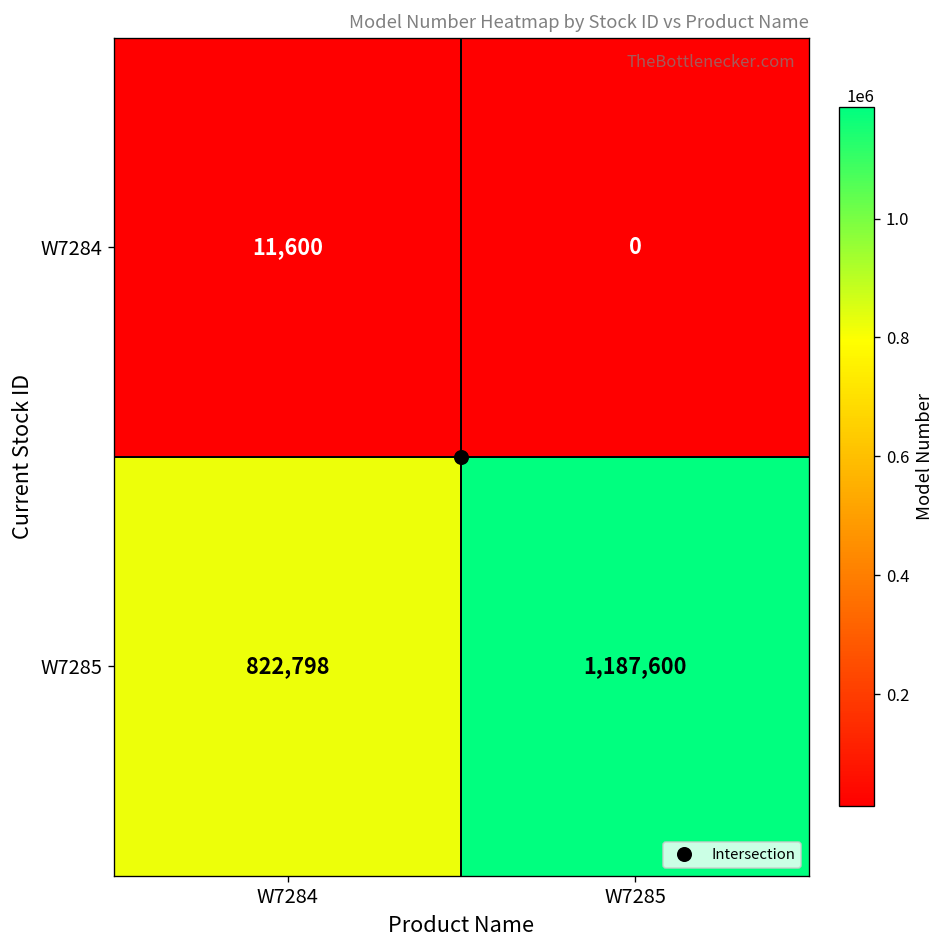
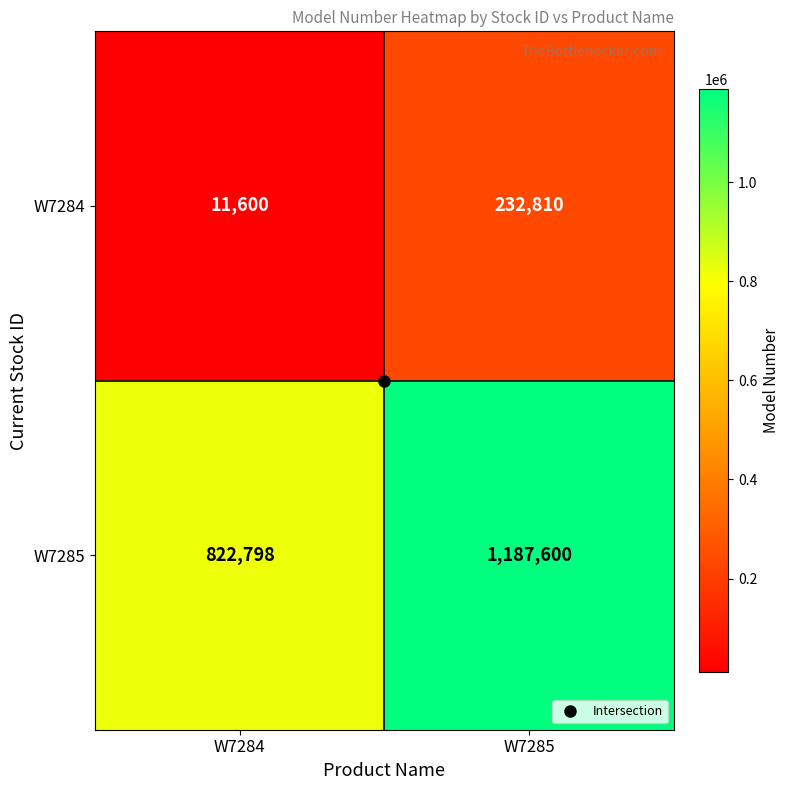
  {
    "W7284": {
      "W7284": "11,600",
-     "W7285": "0"
+     "W7285": "232,810"
    },
    "W7285": {
      "W7284": "822,798",
      "W7285": "1,187,600"
    }
  }
